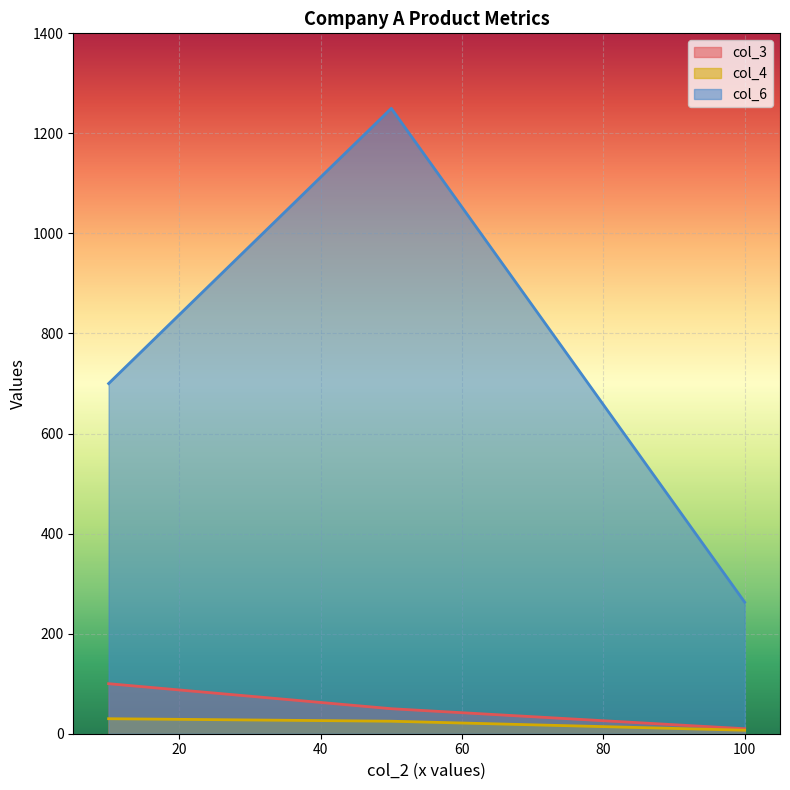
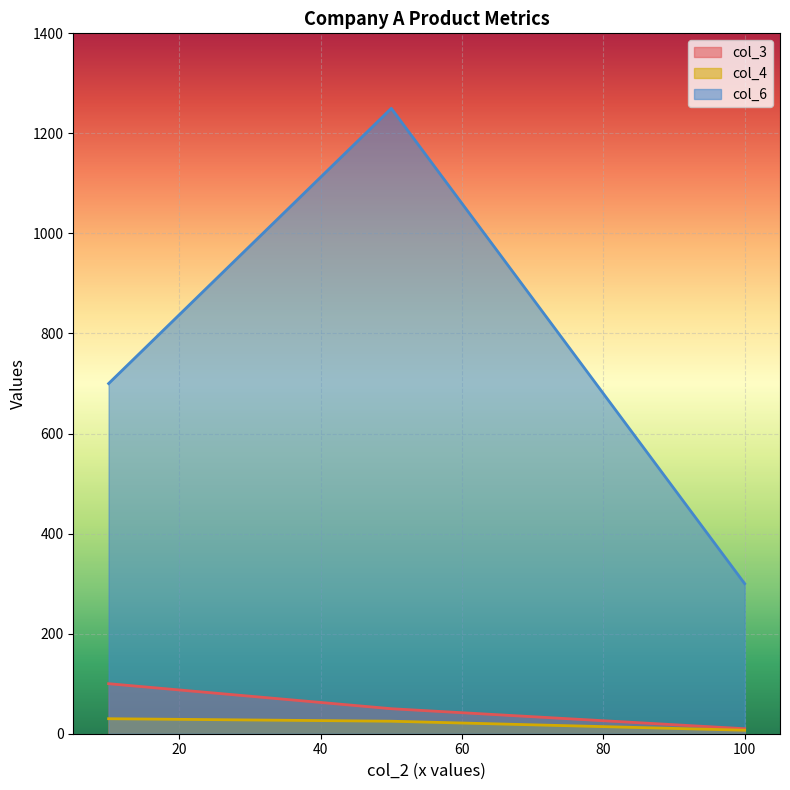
  {
    "col_6": {
-     "100": 260
+     "100": 300
    }
  }
